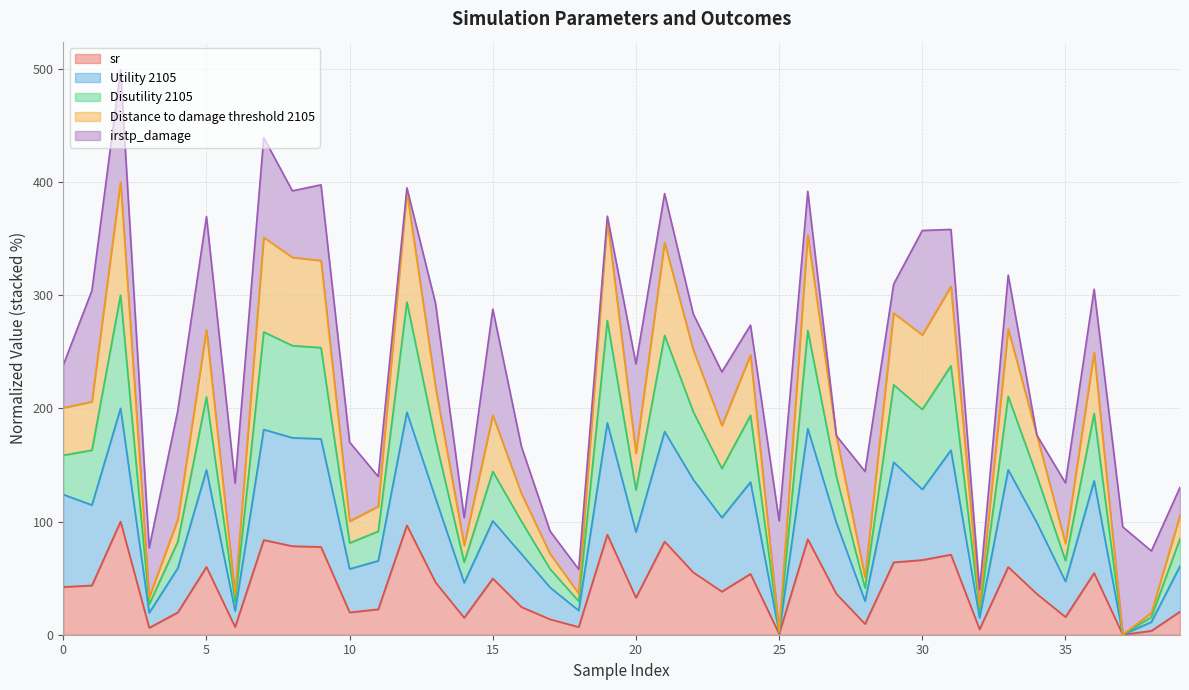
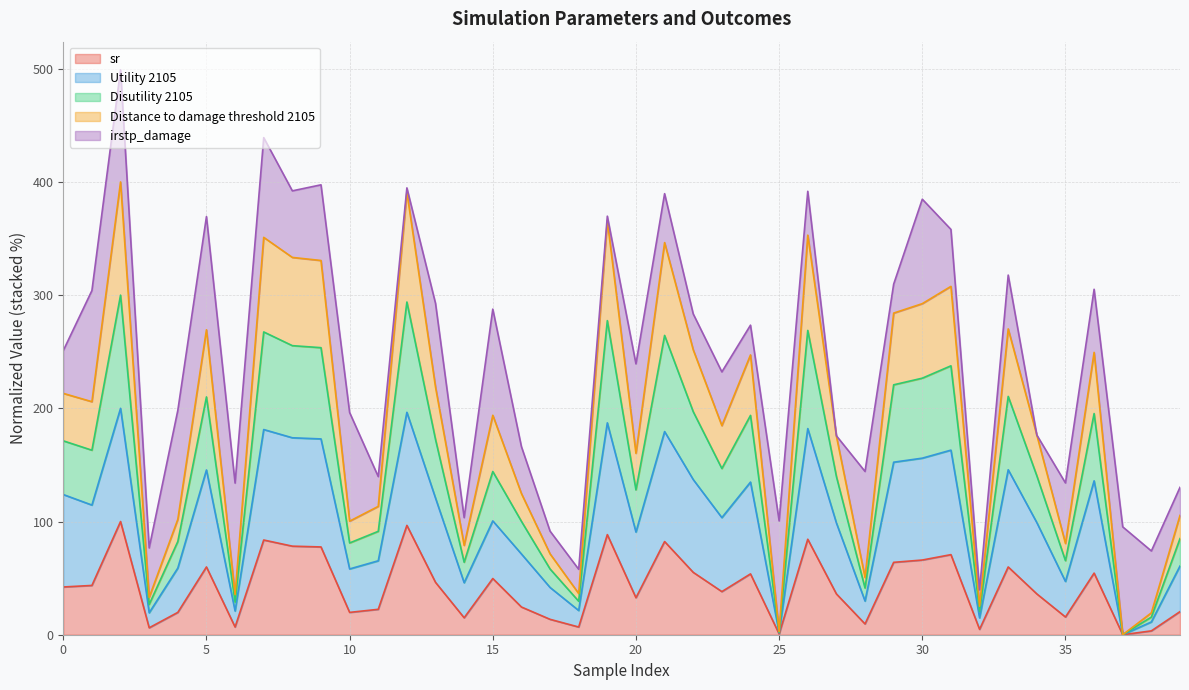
  {
    "Utility 2105": {
      "0": 82,
      "5": 86,
      "10": 38,
      "15": 51,
      "20": 58,
-     "30": 62,
+     "30": 90,
      "35": 31
    },
    "Disutility 2105": {
-     "0": 35,
+     "0": 47,
      "5": 65,
      "10": 23,
      "15": 44,
      "20": 37,
      "30": 71,
      "35": 18
    },
    "irstp_damage": {
      "0": 38,
      "5": 100,
-     "10": 70,
+     "10": 96,
      "15": 94,
      "20": 79,
      "25": 98,
      "30": 92,
      "35": 53
    }
  }
